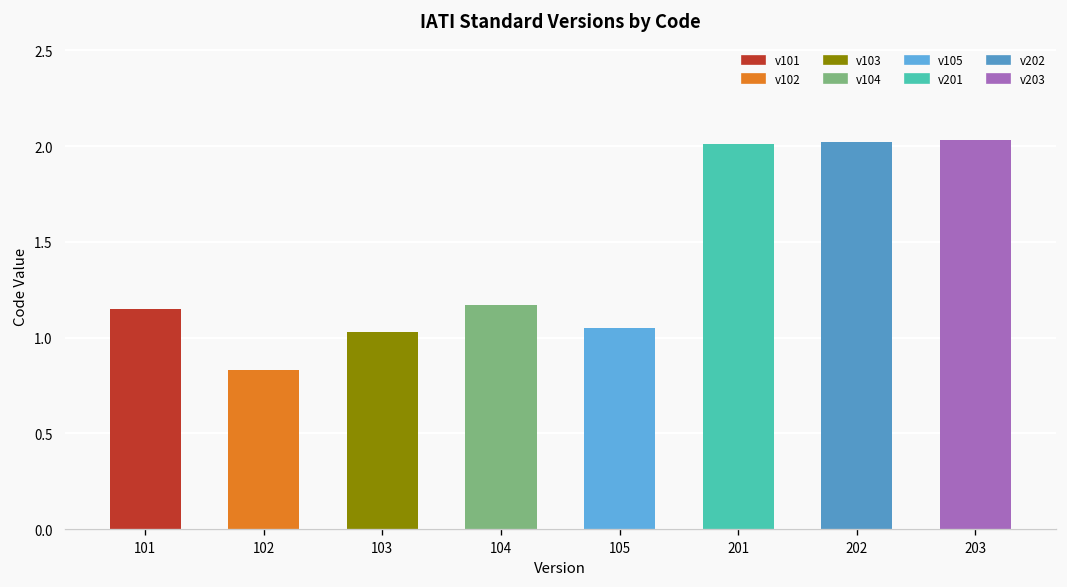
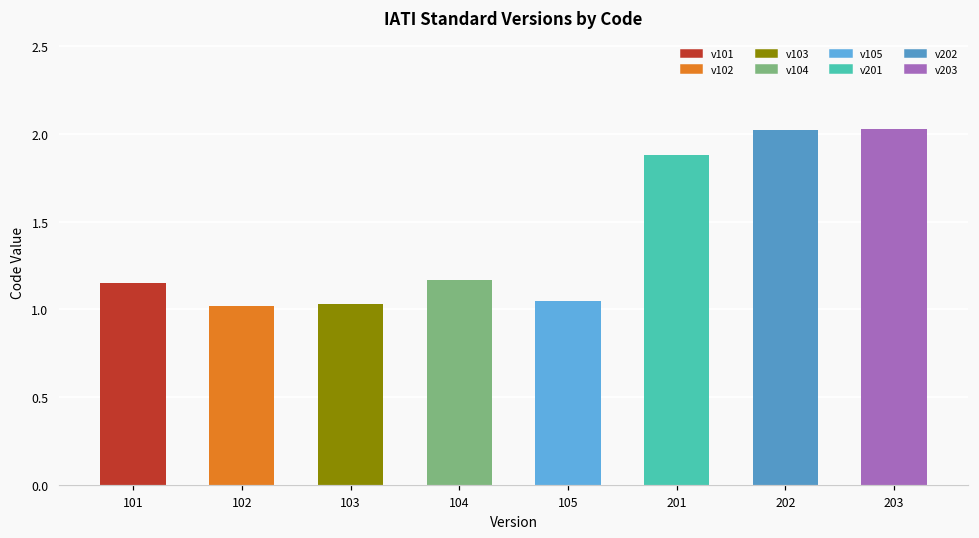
  {
    "101": 1.15,
-   "102": 0.83,
+   "102": 1.02,
    "103": 1.03,
    "104": 1.17,
    "105": 1.05,
-   "201": 2.01,
+   "201": 1.88,
    "202": 2.02,
    "203": 2.03
  }
